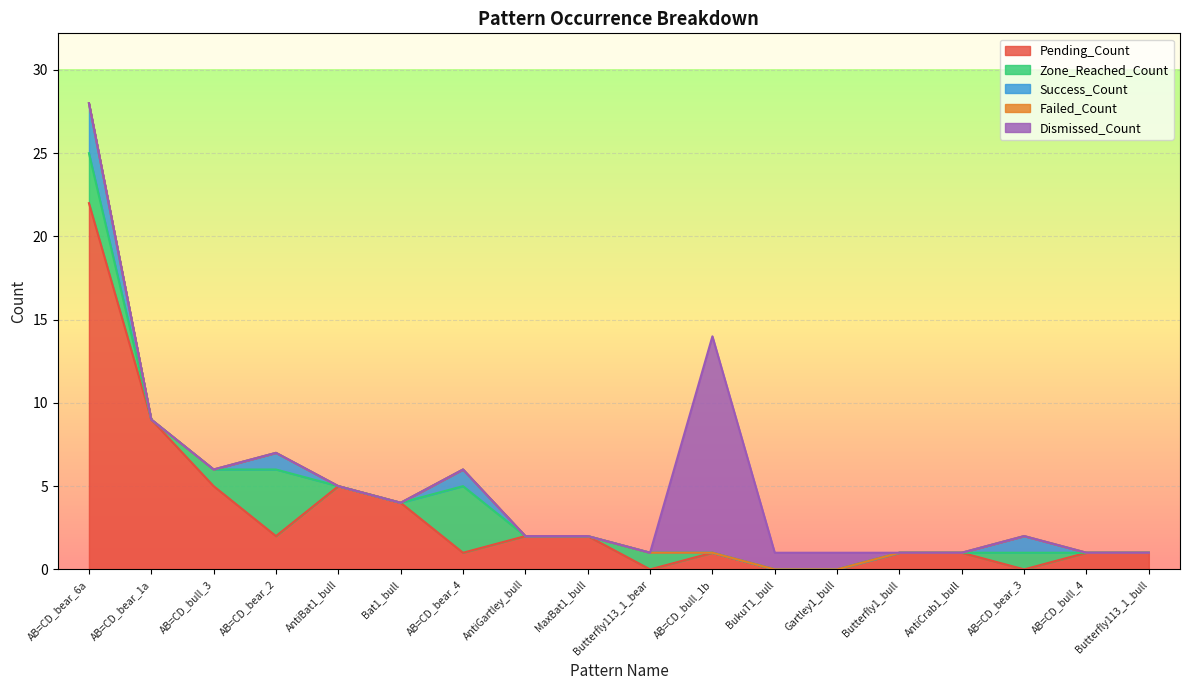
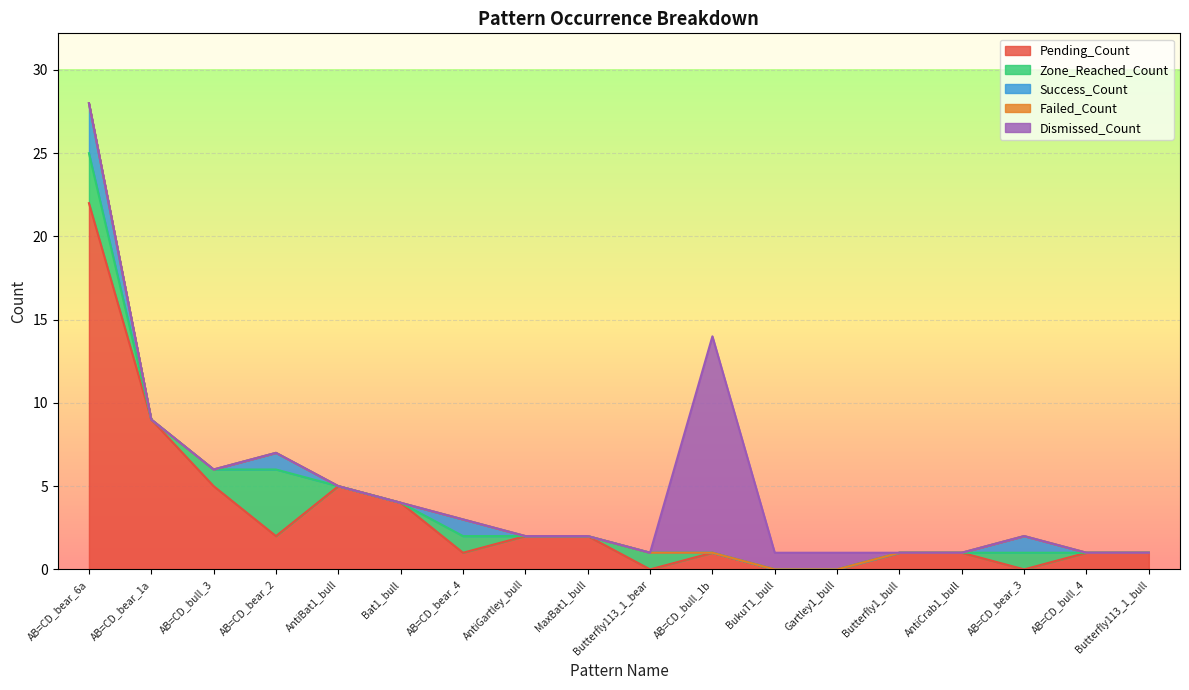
  {
    "Zone_Reached_Count": {
      "AB=CD_bear_6a": 25,
      "AB=CD_bear_2": 6,
-     "AB=CD_bear_4": 4,
+     "AB=CD_bear_4": 1,
      "AB=CD_bear_3": 1
    },
    "Dismissed_Count": {
      "AB=CD_bull_1b": 13,
      "BukuT1_bull": 1,
      "Gartley1_bull": 1
    }
  }
